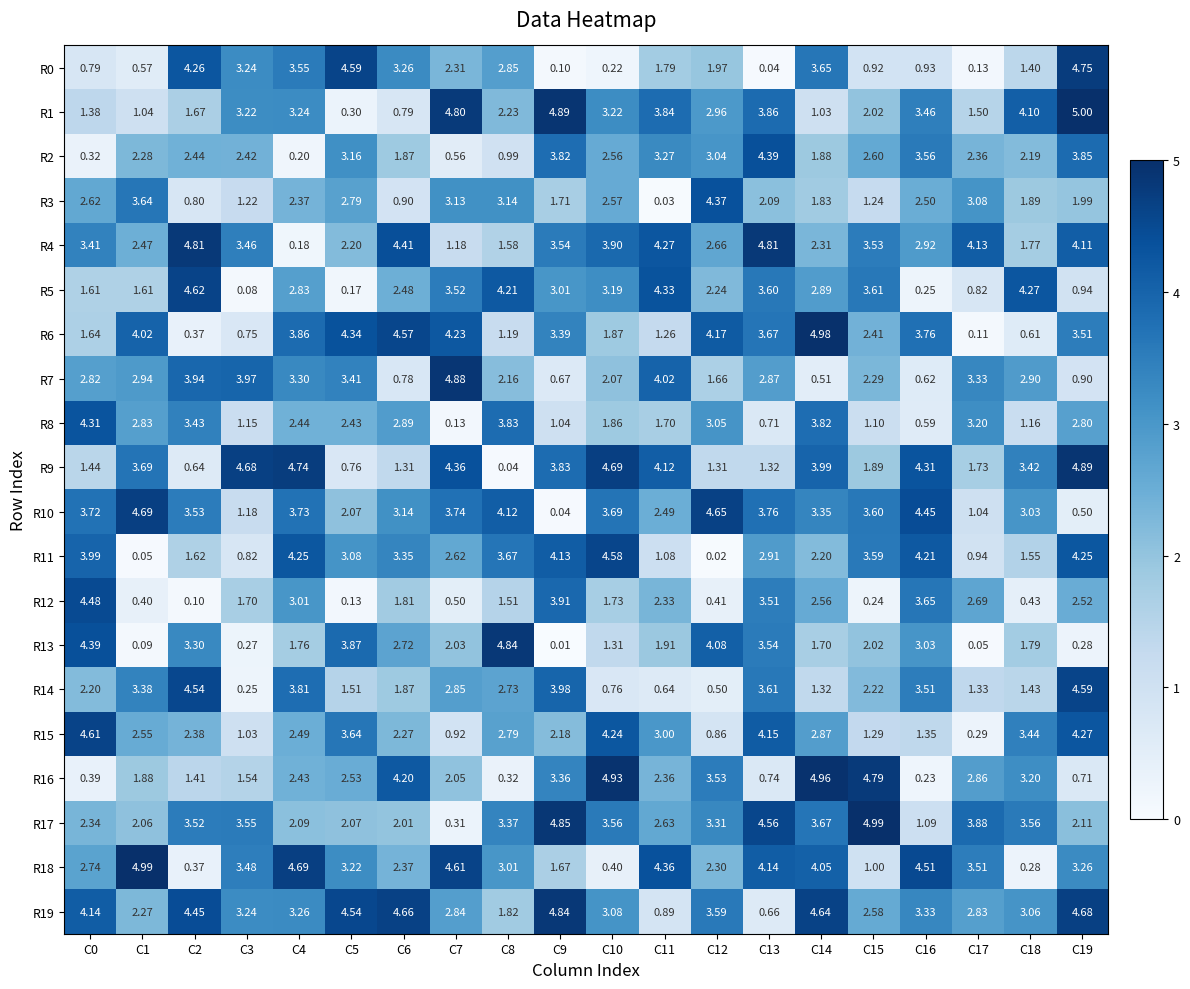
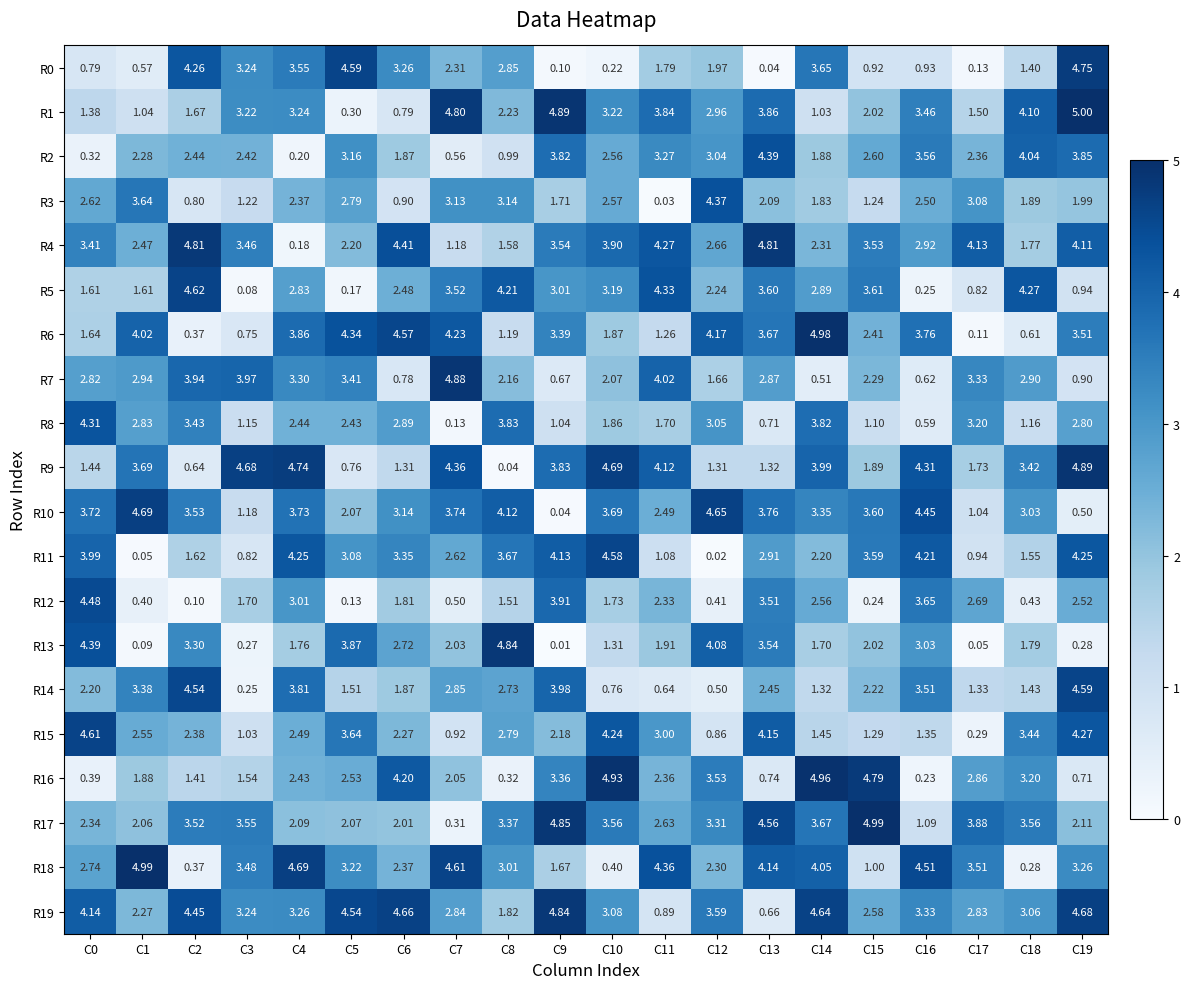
  {
    "R2": {
      "C0": 0.32,
      "C1": 2.28,
      "C2": 2.44,
      "C3": 2.42,
      "C4": 0.20,
      "C5": 3.16,
      "C6": 1.87,
      "C7": 0.56,
      "C8": 0.99,
      "C9": 3.82,
      "C10": 2.56,
      "C11": 3.27,
      "C12": 3.04,
      "C13": 4.39,
      "C14": 1.88,
      "C15": 2.60,
      "C16": 3.56,
      "C17": 2.36,
-     "C18": 2.19,
+     "C18": 4.04,
      "C19": 3.85
    },
    "R14": {
      "C0": 2.20,
      "C1": 3.38,
      "C2": 4.54,
      "C3": 0.25,
      "C4": 3.81,
      "C5": 1.51,
      "C6": 1.87,
      "C7": 2.85,
      "C8": 2.73,
      "C9": 3.98,
      "C10": 0.76,
      "C11": 0.64,
      "C12": 0.50,
-     "C13": 3.61,
+     "C13": 2.45,
      "C14": 1.32,
      "C15": 2.22,
      "C16": 3.51,
      "C17": 1.33,
      "C18": 1.43,
      "C19": 4.59
    },
    "R15": {
      "C0": 4.61,
      "C1": 2.55,
      "C2": 2.38,
      "C3": 1.03,
      "C4": 2.49,
      "C5": 3.64,
      "C6": 2.27,
      "C7": 0.92,
      "C8": 2.79,
      "C9": 2.18,
      "C10": 4.24,
      "C11": 3.00,
      "C12": 0.86,
      "C13": 4.15,
-     "C14": 2.87,
+     "C14": 1.45,
      "C15": 1.29,
      "C16": 1.35,
      "C17": 0.29,
      "C18": 3.44,
      "C19": 4.27
    }
  }
